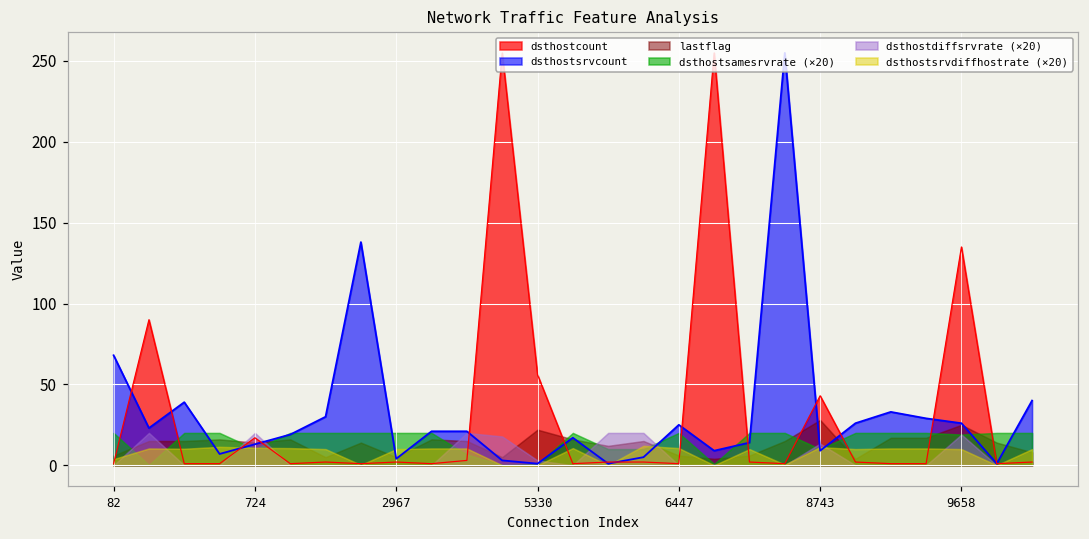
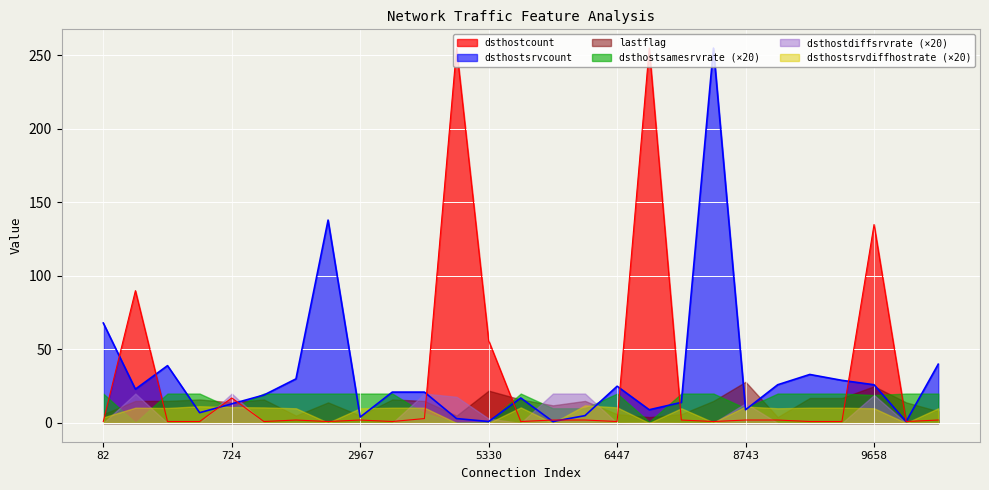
  {
    "dsthostcount": {
      "724": 17,
      "2967": 2,
      "5330": 56,
-     "8743": 43,
+     "8743": 2,
      "9658": 135
    },
    "dsthostsrvcount": {
      "82": 68,
      "6447": 25
    },
    "lastflag": {
      "82": 6,
      "5330": 22,
      "6447": 6,
      "8743": 28
    },
    "dsthostsamesrvrate (×20)": {
      "82": 20,
      "2967": 20,
      "6447": 20
    },
    "dsthostdiffsrvrate (×20)": {
      "724": 20,
      "2967": 0,
      "5330": 3,
      "8743": 13
    },
    "dsthostsrvdiffhostrate (×20)": {
      "82": 4,
      "2967": 10,
      "6447": 11,
      "9658": 10
    }
  }
